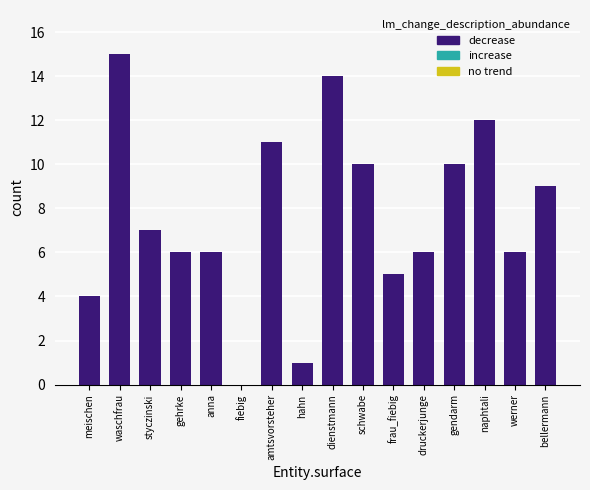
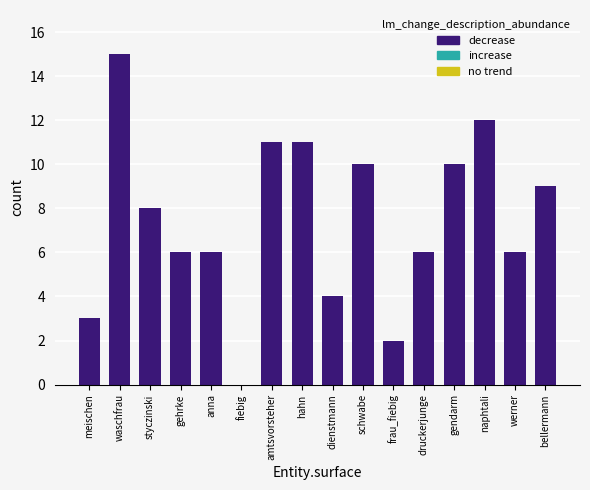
  {
-   "meischen": 4,
+   "meischen": 3,
    "waschfrau": 15,
-   "styczinski": 7,
+   "styczinski": 8,
    "gehrke": 6,
    "anna": 6,
    "fiebig": 0,
    "amtsvorsteher": 11,
-   "hahn": 1,
-   "dienstmann": 14,
+   "hahn": 11,
+   "dienstmann": 4,
    "schwabe": 10,
-   "frau_fiebig": 5,
+   "frau_fiebig": 2,
    "druckerjunge": 6,
    "gendarm": 10,
    "naphtali": 12,
    "werner": 6,
    "bellermann": 9
  }
